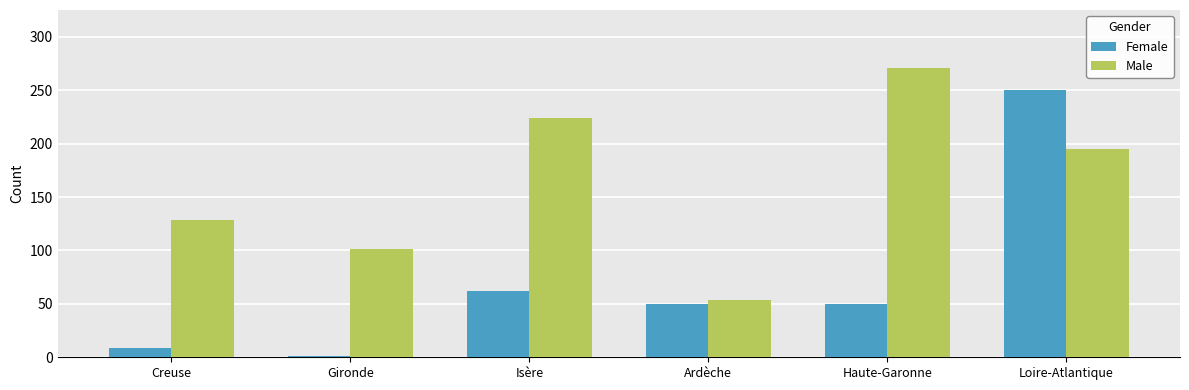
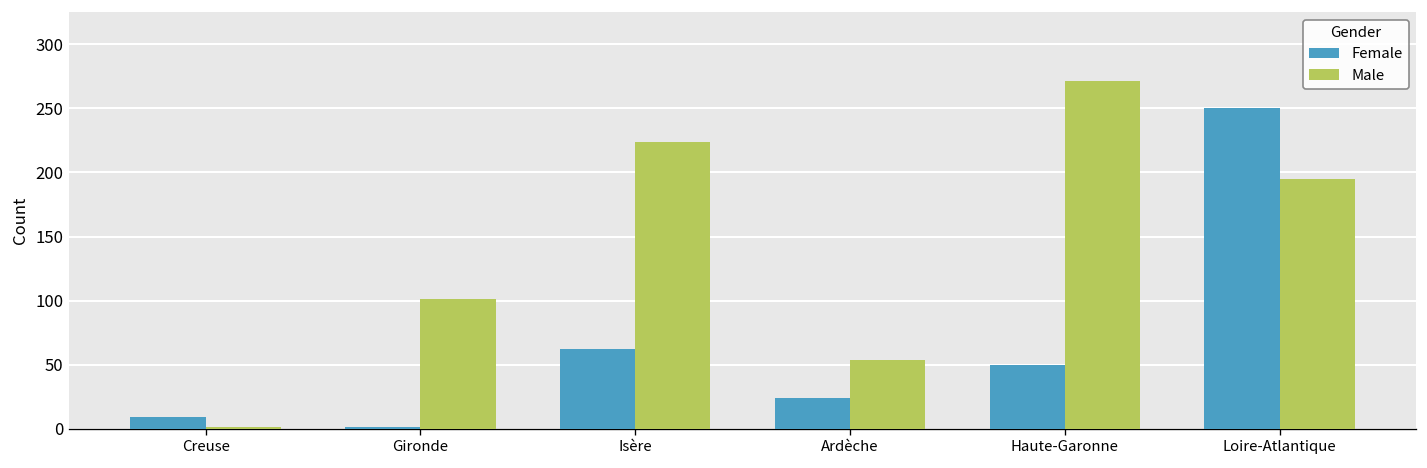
  {
    "Female": {
      "Creuse": 9,
      "Isère": 62,
-     "Ardèche": 50,
+     "Ardèche": 24,
      "Haute-Garonne": 50,
      "Loire-Atlantique": 250
    },
    "Male": {
-     "Creuse": 129,
+     "Creuse": 1,
      "Gironde": 101,
      "Isère": 224,
      "Ardèche": 54,
      "Haute-Garonne": 271,
      "Loire-Atlantique": 195
    }
  }
